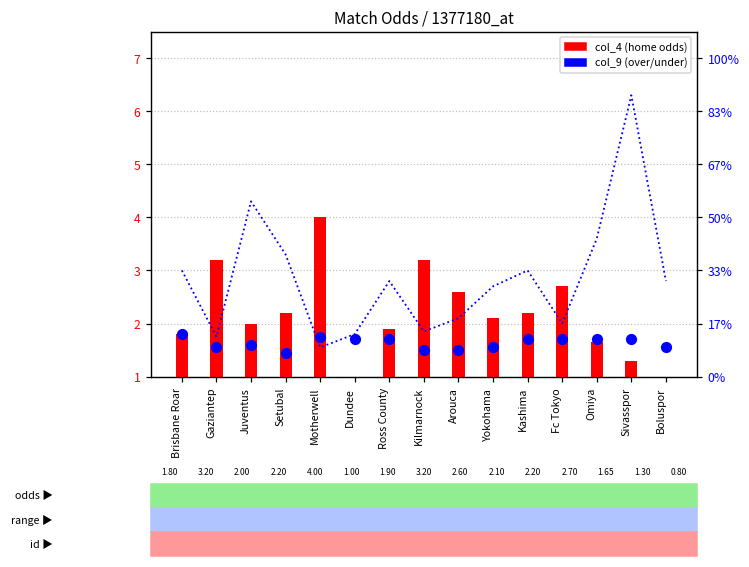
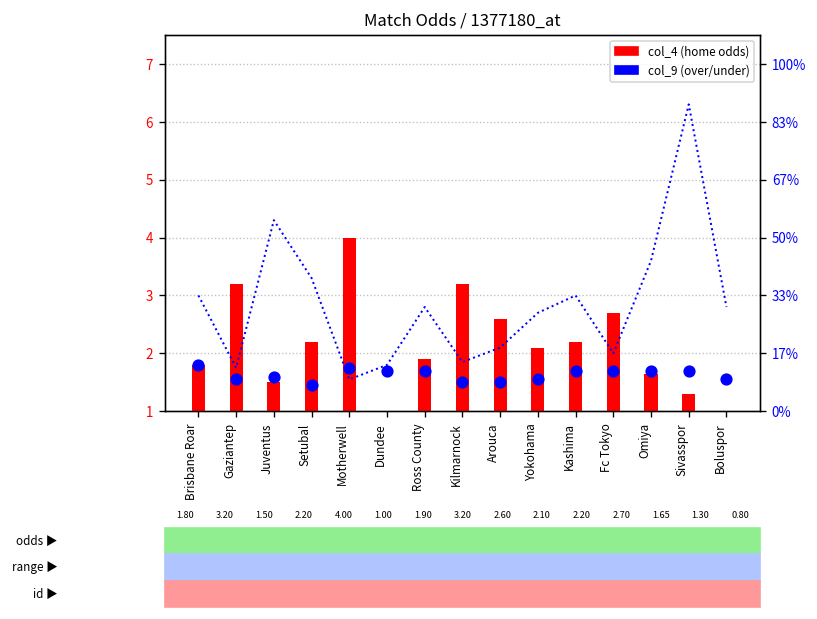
  {
    "col_4 (home odds)": {
-     "Juventus": 2.00
+     "Juventus": 1.50
    }
  }
